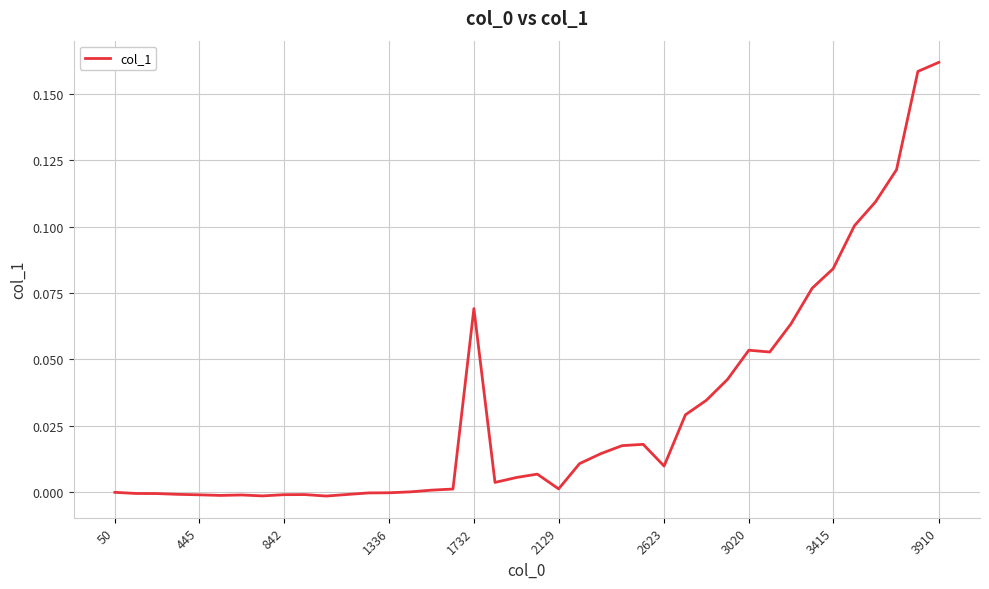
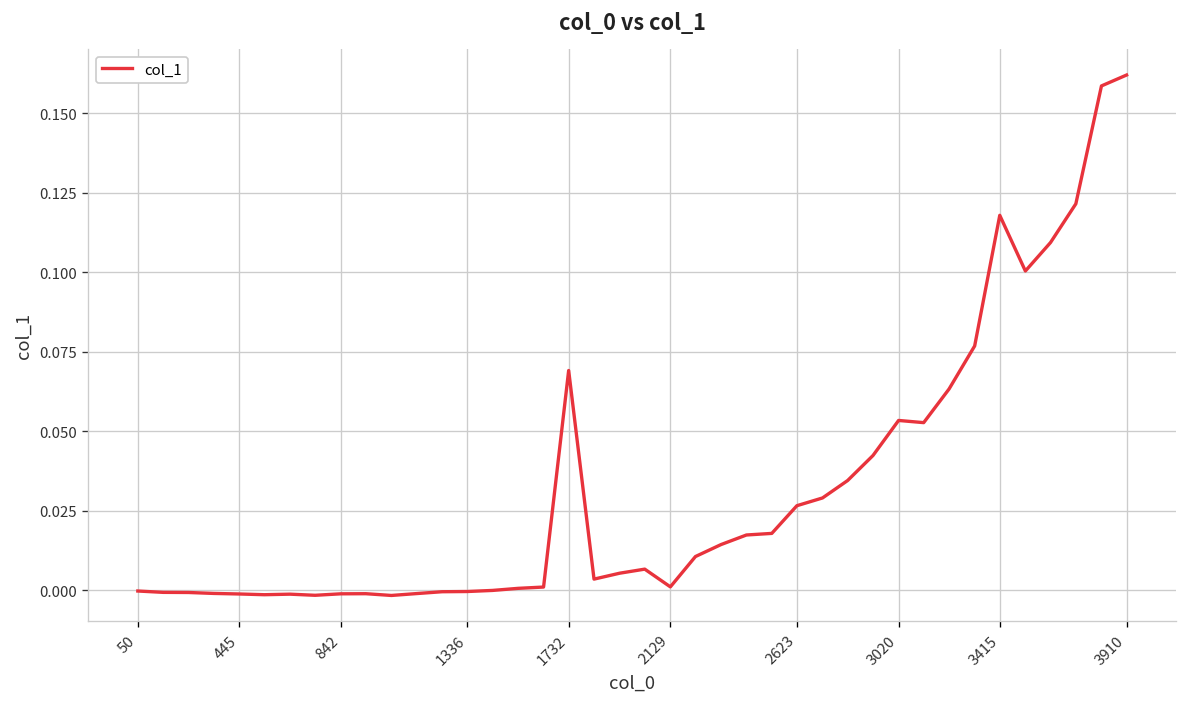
  {
    "50": 0.000,
    "445": -0.001,
    "842": -0.001,
    "1336": 0.000,
    "1732": 0.069,
    "2129": 0.001,
-   "2623": 0.010,
+   "2623": 0.027,
    "3020": 0.053,
-   "3415": 0.084,
+   "3415": 0.118,
    "3910": 0.162
  }
